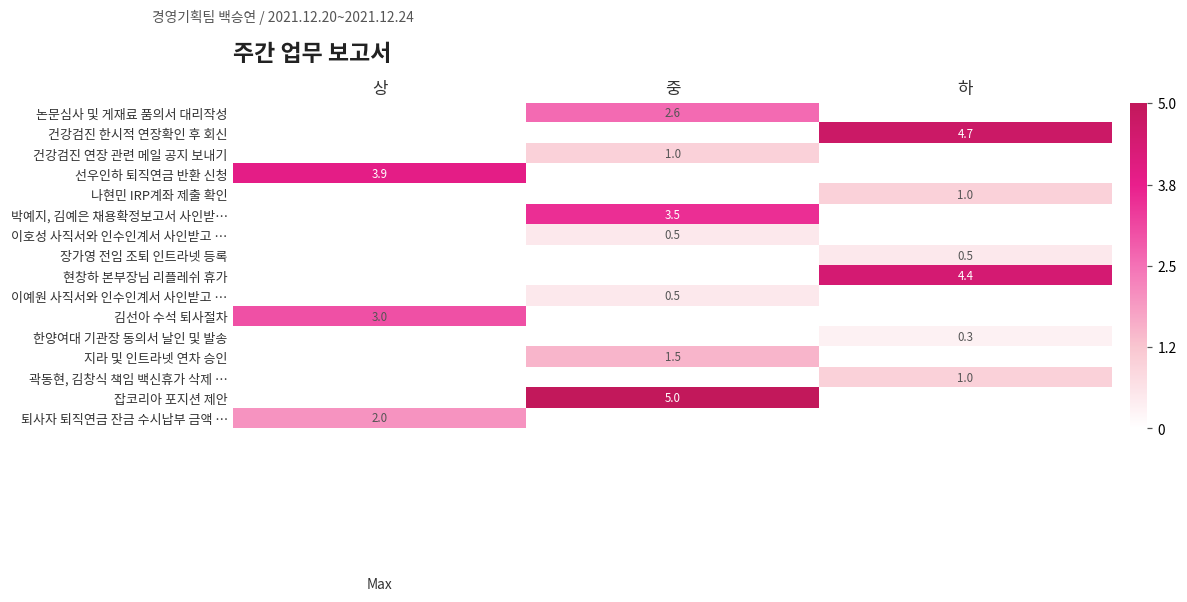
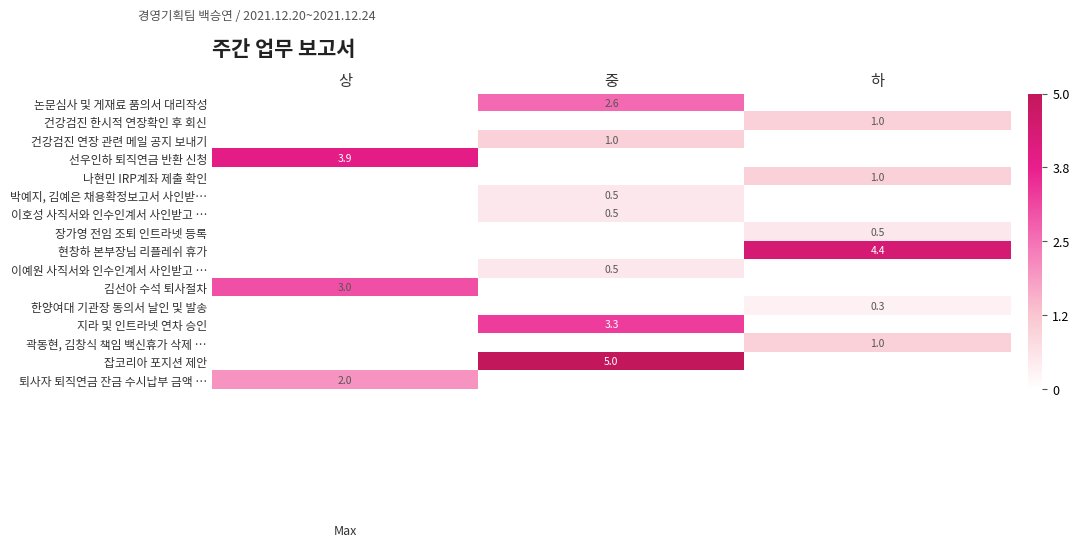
  {
    "논문심사 및 게재료 품의서 대리작성": {
      "중": 2.6
    },
    "건강검진 한시적 연장확인 후 회신": {
-     "하": 4.7
+     "하": 1.0
    },
    "건강검진 연장 관련 메일 공지 보내기": {
      "중": 1.0
    },
    "선우인하 퇴직연금 반환 신청": {
      "상": 3.9
    },
    "나현민 IRP계좌 제출 확인": {
      "하": 1.0
    },
    "박예지, 김예은 채용확정보고서 사인받…": {
-     "중": 3.5
+     "중": 0.5
    },
    "이호성 사직서와 인수인계서 사인받고 …": {
      "중": 0.5
    },
    "장가영 전임 조퇴 인트라넷 등록": {
      "하": 0.5
    },
    "현창하 본부장님 리플레쉬 휴가": {
      "하": 4.4
    },
    "이예원 사직서와 인수인계서 사인받고 …": {
      "중": 0.5
    },
    "김선아 수석 퇴사절차": {
      "상": 3.0
    },
    "한양여대 기관장 동의서 날인 및 발송": {
      "하": 0.3
    },
    "지라 및 인트라넷 연차 승인": {
-     "중": 1.5
+     "중": 3.3
    },
    "곽동현, 김창식 책임 백신휴가 삭제 …": {
      "하": 1.0
    },
    "잡코리아 포지션 제안": {
      "중": 5.0
    },
    "퇴사자 퇴직연금 잔금 수시납부 금액 …": {
      "상": 2.0
    }
  }
